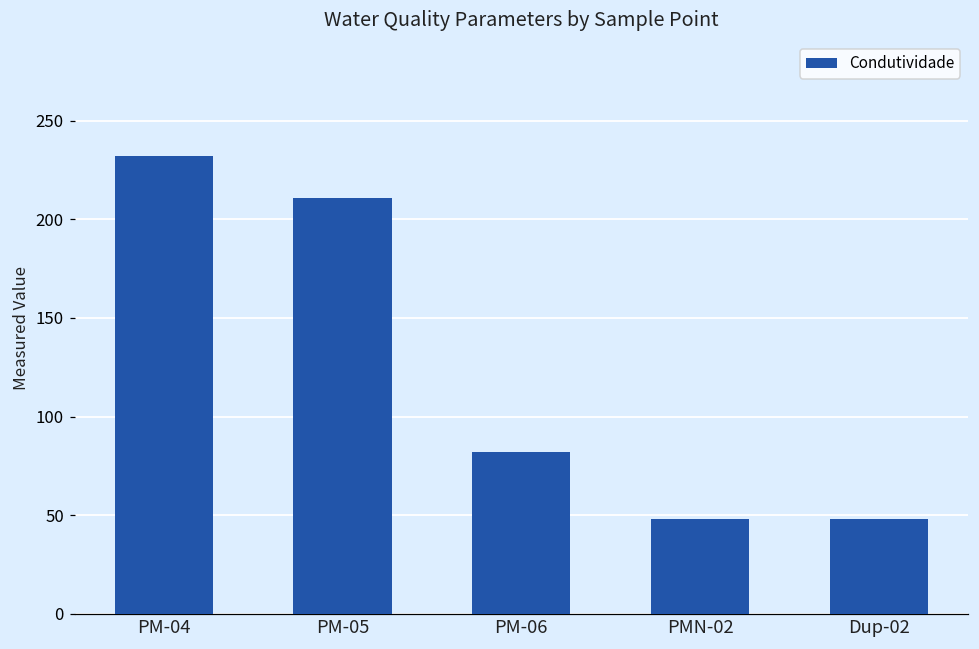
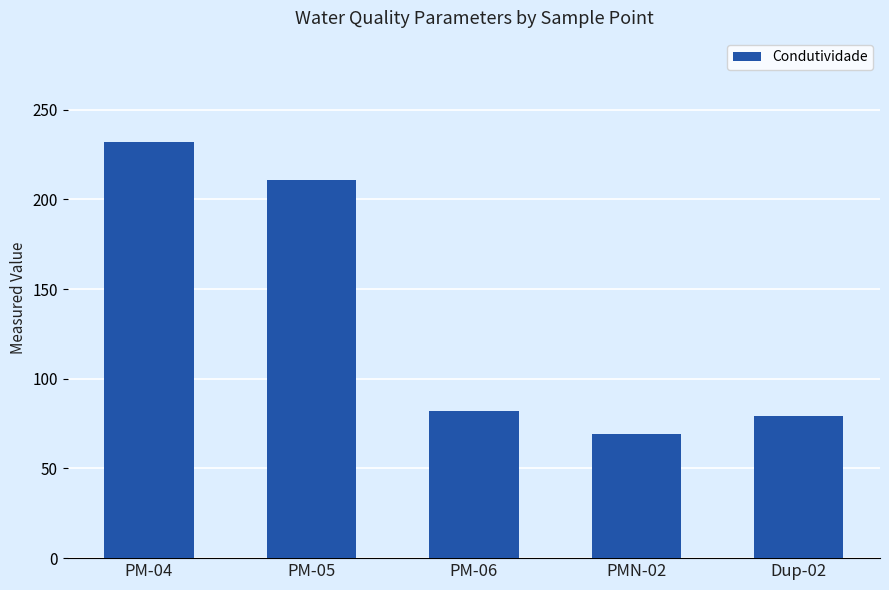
  {
    "PM-04": 232,
    "PM-05": 211,
    "PM-06": 82,
-   "PMN-02": 48,
-   "Dup-02": 48
+   "PMN-02": 69,
+   "Dup-02": 79
  }
